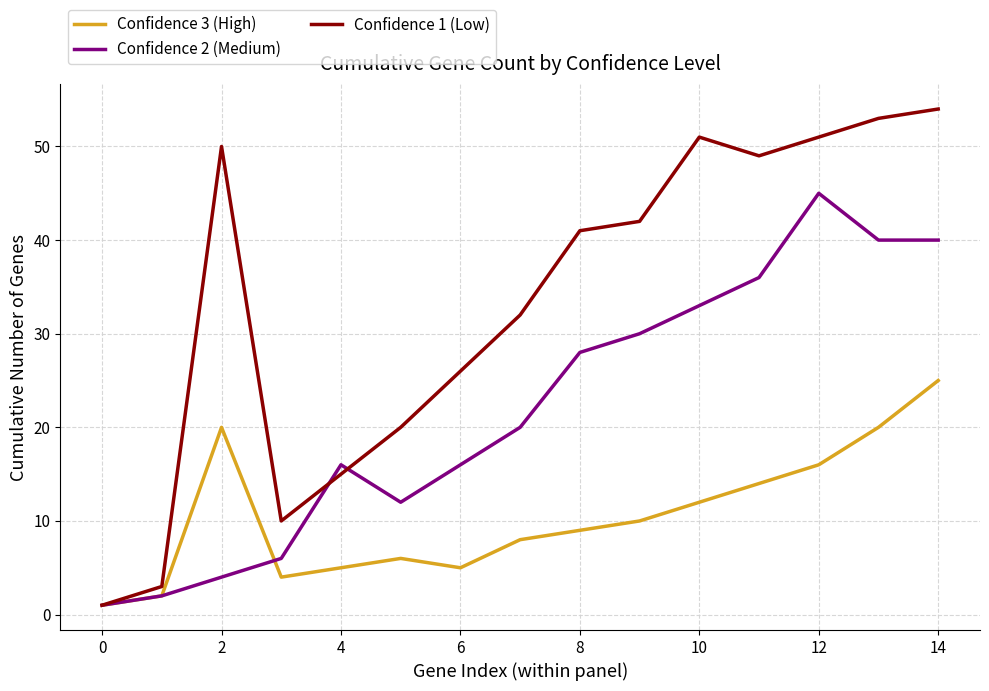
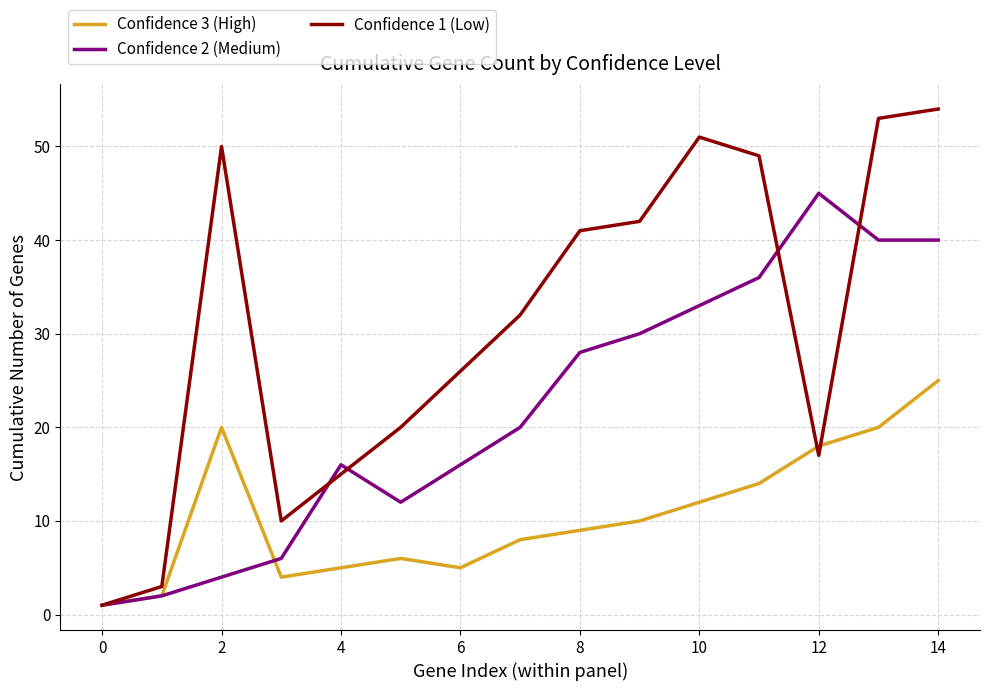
  {
    "Confidence 3 (High)": {
      "2": 20,
      "4": 5,
      "6": 5,
      "8": 9,
      "10": 12,
-     "12": 16,
+     "12": 18,
      "14": 25
    },
    "Confidence 2 (Medium)": {
      "2": 4,
      "4": 16,
      "6": 16,
      "8": 28,
      "10": 33,
      "12": 45,
      "14": 40
    },
    "Confidence 1 (Low)": {
      "2": 50,
      "4": 15,
      "6": 26,
      "8": 41,
      "10": 51,
-     "12": 51,
+     "12": 17,
      "14": 54
    }
  }
